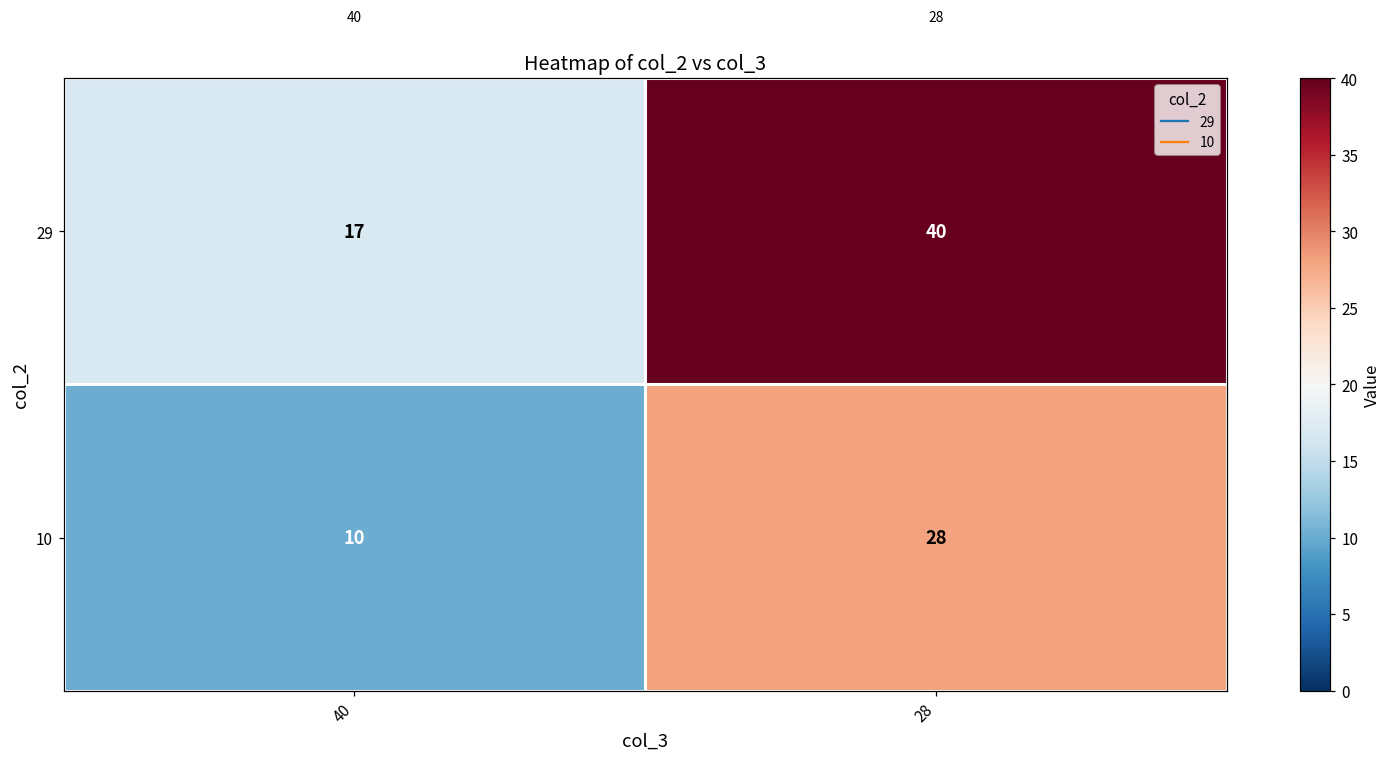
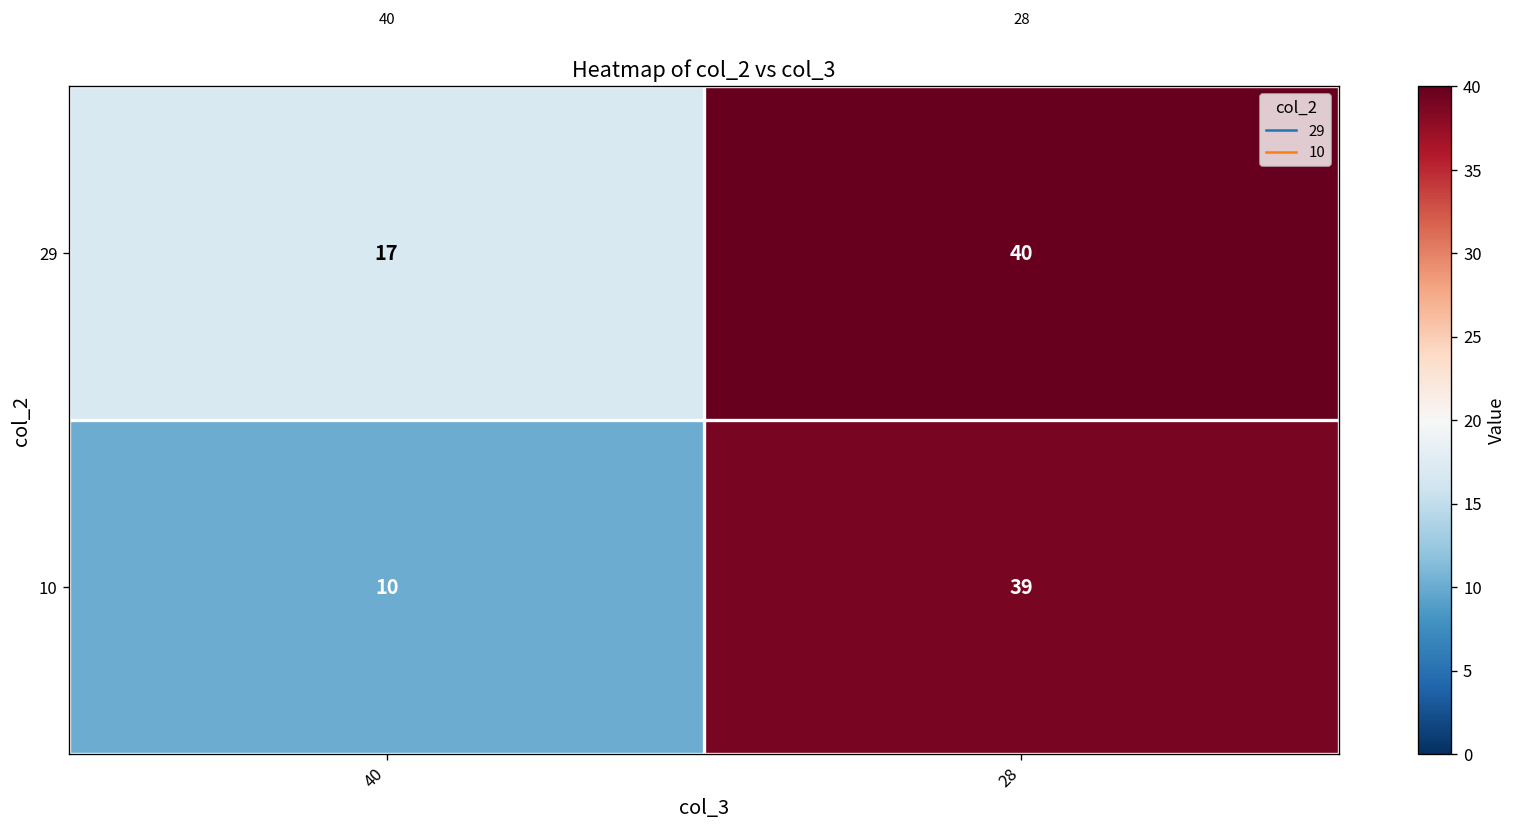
  {
    "29": {
      "40": 17,
      "28": 40
    },
    "10": {
      "40": 10,
-     "28": 28
+     "28": 39
    }
  }
